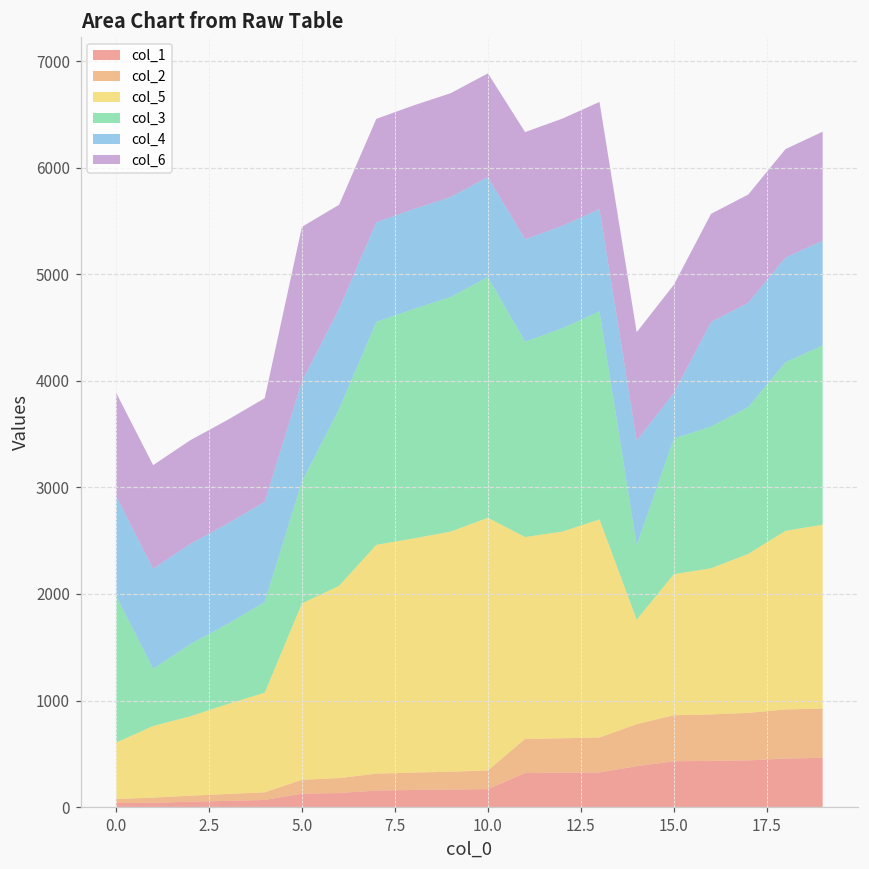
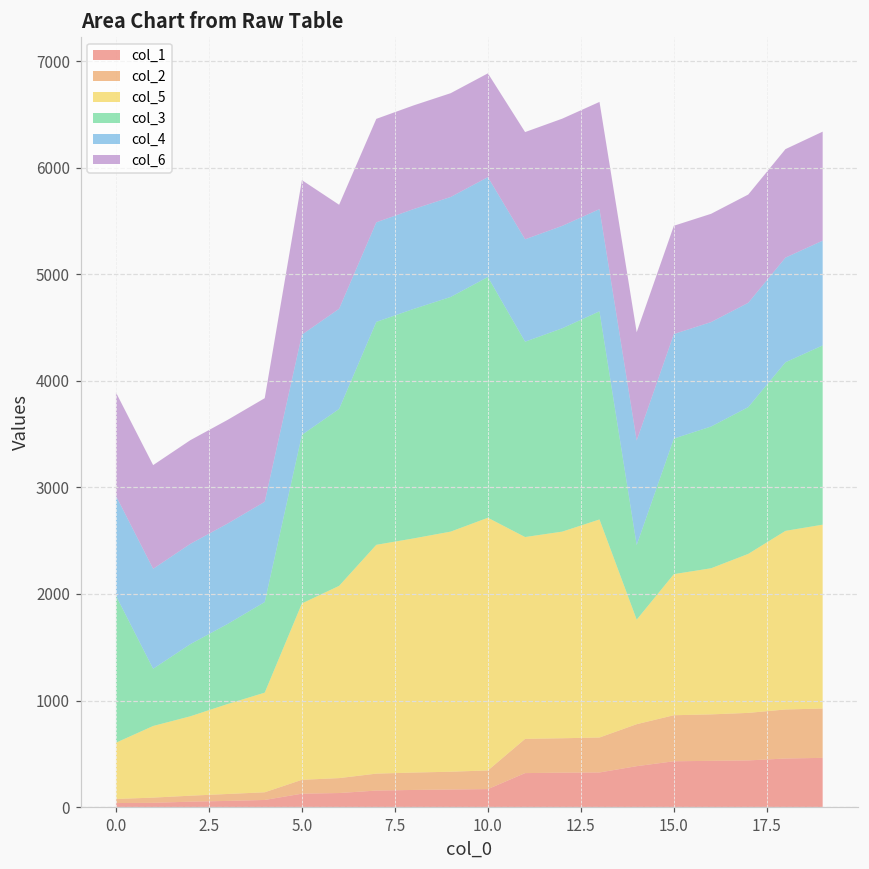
  {
    "col_3": {
      "0.0": 1400,
-     "5.0": 1100,
+     "5.0": 1600,
      "10.0": 2300,
      "15.0": 1300
    },
    "col_4": {
      "0.0": 900,
      "5.0": 900,
      "10.0": 900,
-     "15.0": 400
+     "15.0": 1000
    },
    "col_6": {
      "0.0": 1000,
      "5.0": 1500,
      "10.0": 1000,
      "15.0": 1000
    }
  }
